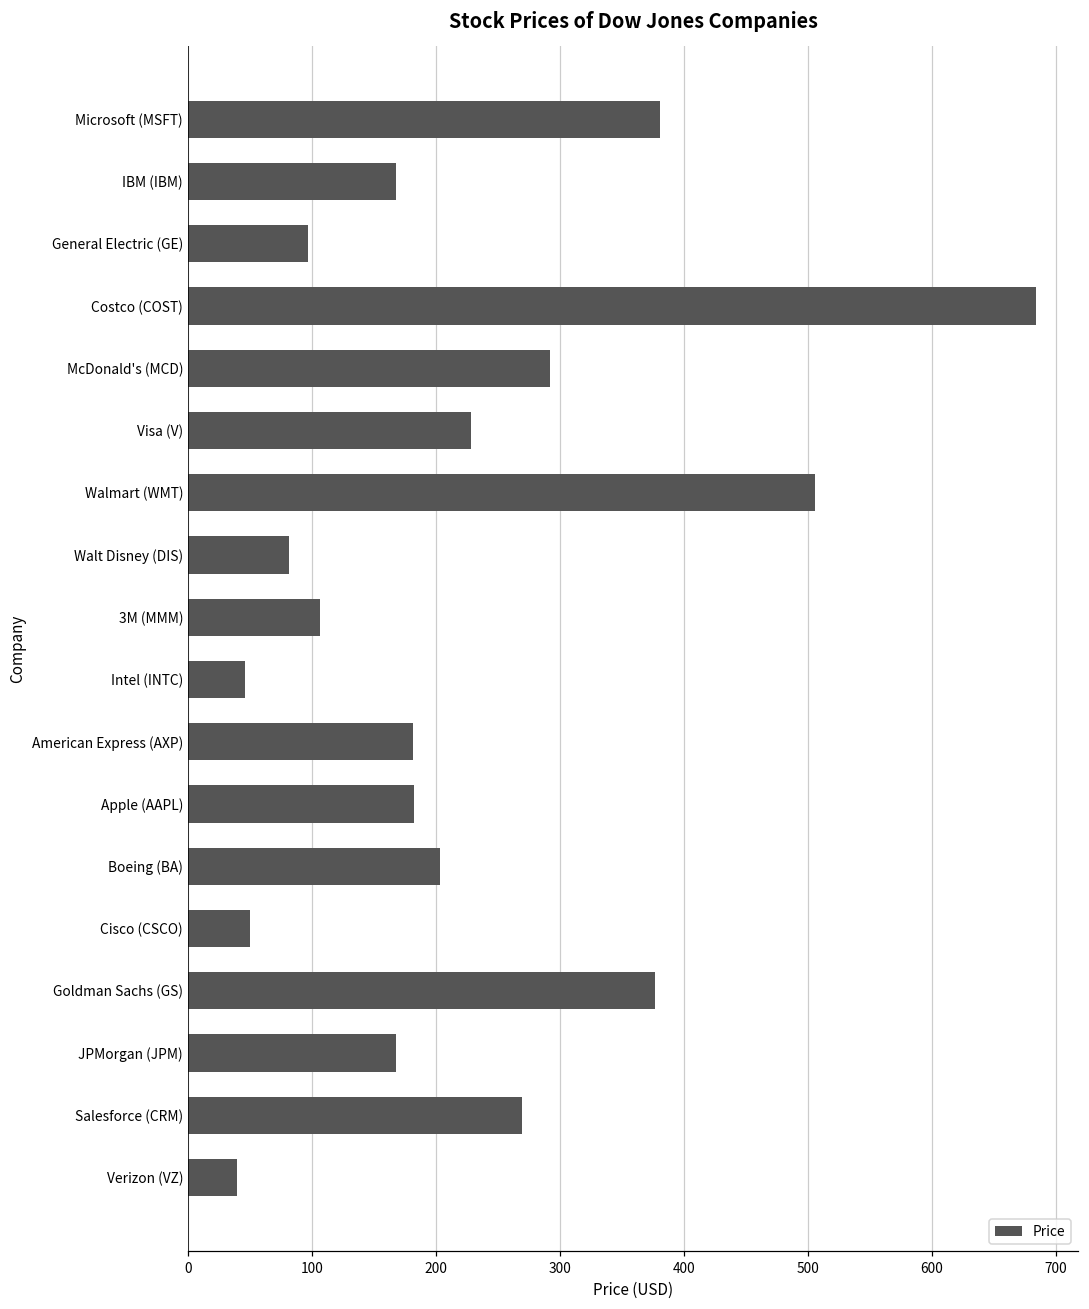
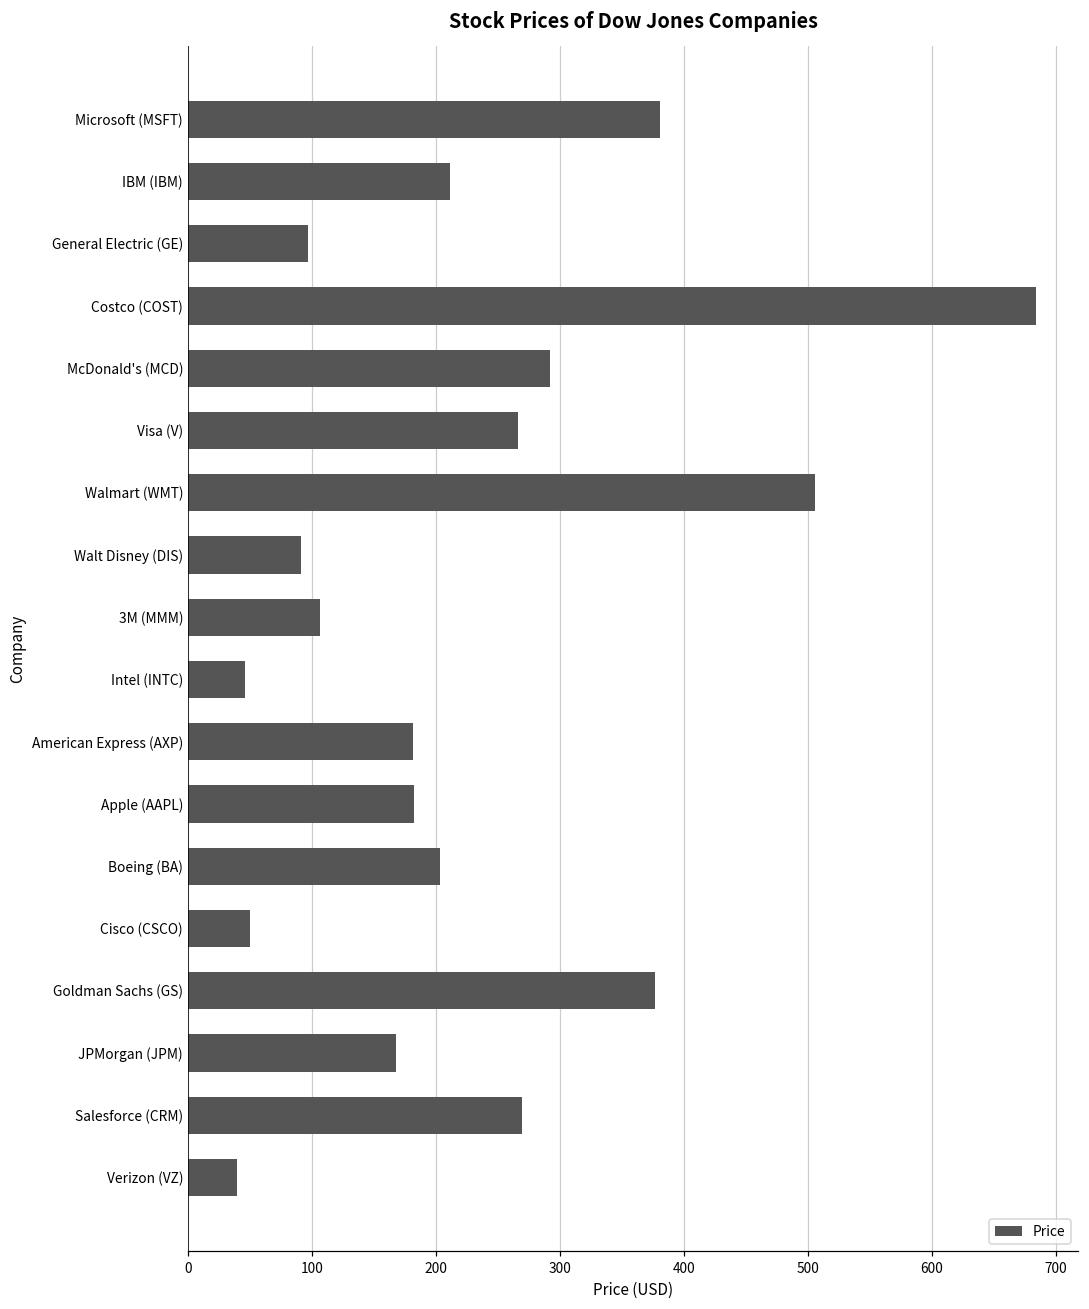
  {
    "Microsoft (MSFT)": 381,
-   "IBM (IBM)": 167,
+   "IBM (IBM)": 211,
    "General Electric (GE)": 96,
    "Costco (COST)": 684,
    "McDonald's (MCD)": 292,
-   "Visa (V)": 228,
+   "Visa (V)": 266,
    "Walmart (WMT)": 506,
-   "Walt Disney (DIS)": 81,
+   "Walt Disney (DIS)": 91,
    "3M (MMM)": 106,
    "Intel (INTC)": 46,
    "American Express (AXP)": 181,
    "Apple (AAPL)": 182,
    "Boeing (BA)": 203,
    "Cisco (CSCO)": 50,
    "Goldman Sachs (GS)": 377,
    "JPMorgan (JPM)": 168,
    "Salesforce (CRM)": 269,
    "Verizon (VZ)": 39
  }
